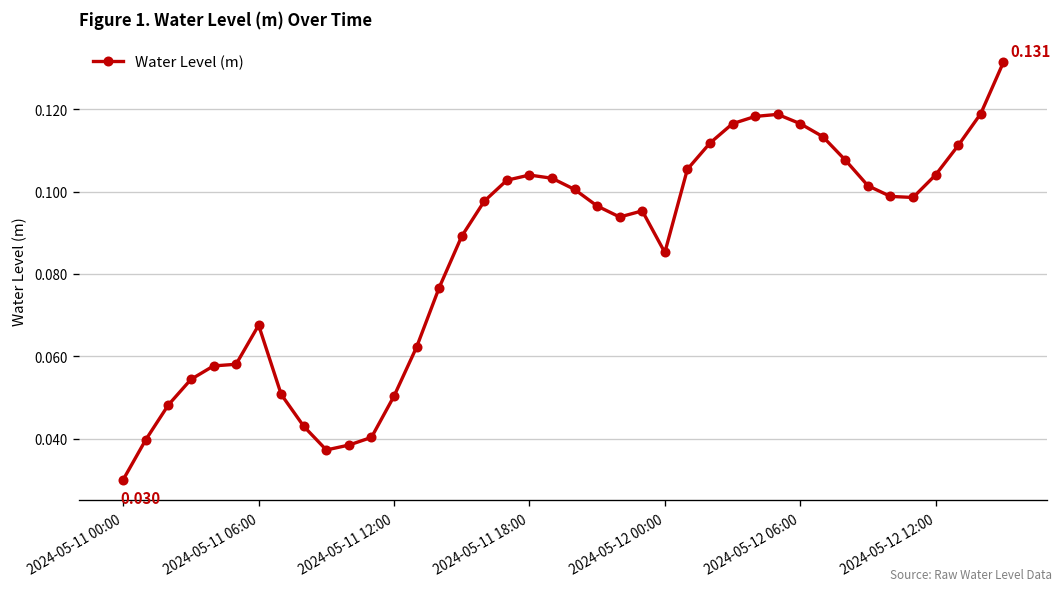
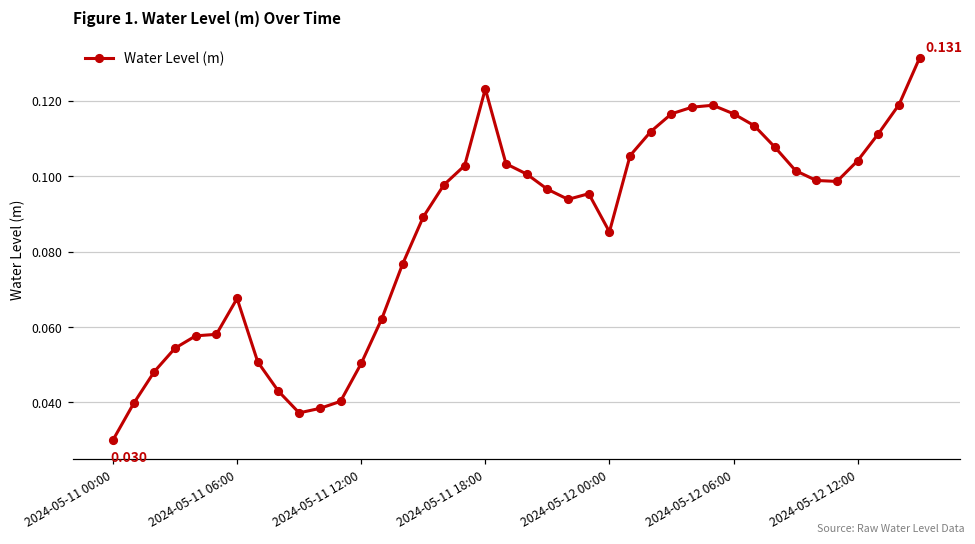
  {
    "2024-05-11 06:00": 0.068,
    "2024-05-11 12:00": 0.050,
-   "2024-05-11 18:00": 0.104,
+   "2024-05-11 18:00": 0.123,
    "2024-05-12 00:00": 0.085,
    "2024-05-12 06:00": 0.116,
    "2024-05-12 12:00": 0.104
  }
